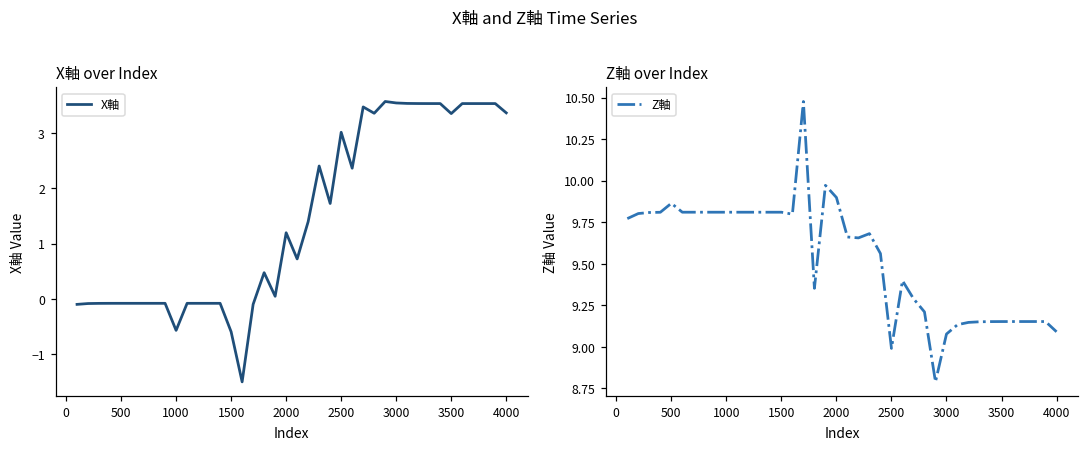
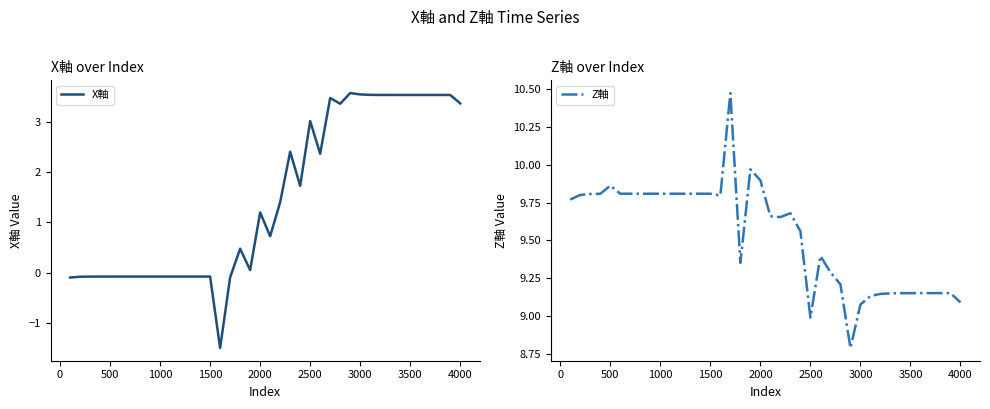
  {
    "X軸 over Index": {
      "500": -0.1,
-     "1000": -0.6,
-     "1500": -0.6,
+     "1000": -0.1,
+     "1500": -0.1,
      "2000": 1.2,
      "2500": 3.0,
      "3000": 3.5,
-     "3500": 3.4,
+     "3500": 3.5,
      "4000": 3.4
    },
    "Z軸 over Index": {
      "500": 9.86,
      "1000": 9.81,
      "1500": 9.81,
      "2000": 9.90,
      "2500": 8.99,
      "3000": 9.08,
      "3500": 9.15,
      "4000": 9.09
    }
  }
